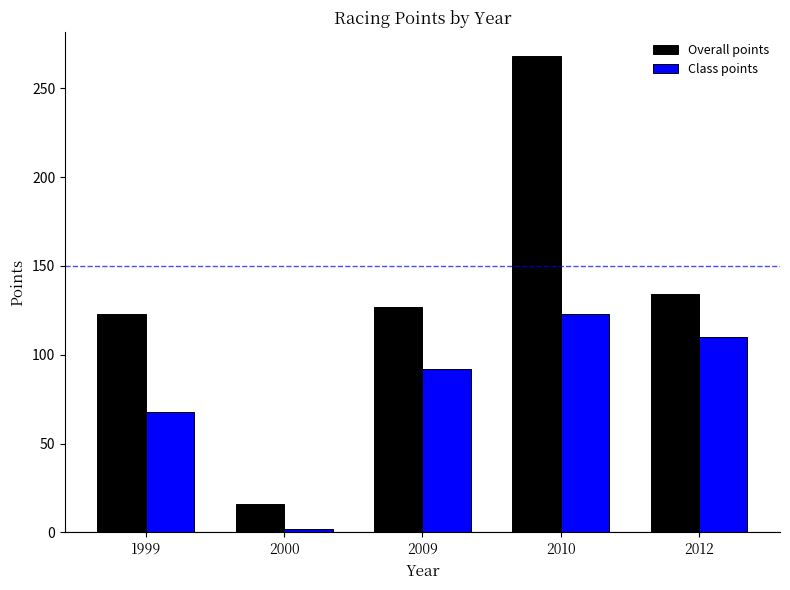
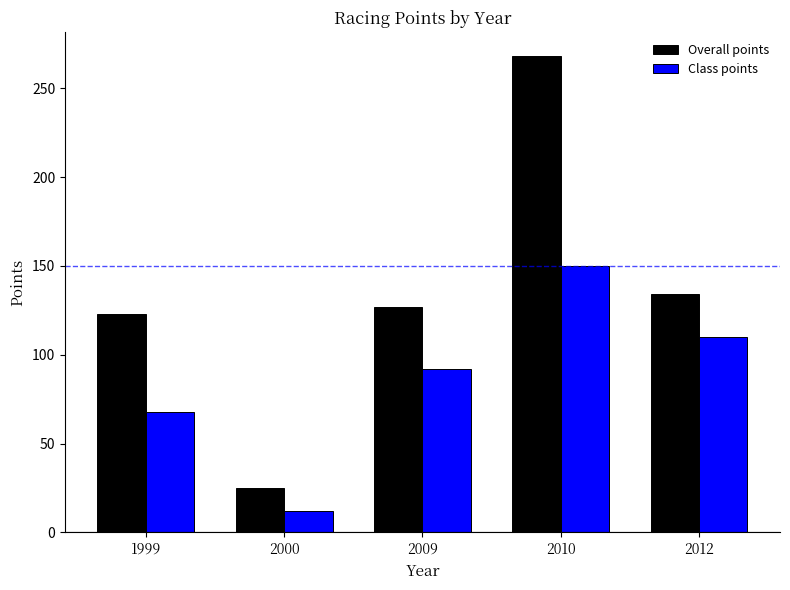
  {
    "Overall points": {
      "1999": 123,
-     "2000": 16,
+     "2000": 25,
      "2009": 127,
      "2010": 268,
      "2012": 134
    },
    "Class points": {
      "1999": 68,
-     "2000": 2,
+     "2000": 12,
      "2009": 92,
-     "2010": 123,
+     "2010": 150,
      "2012": 110
    }
  }
